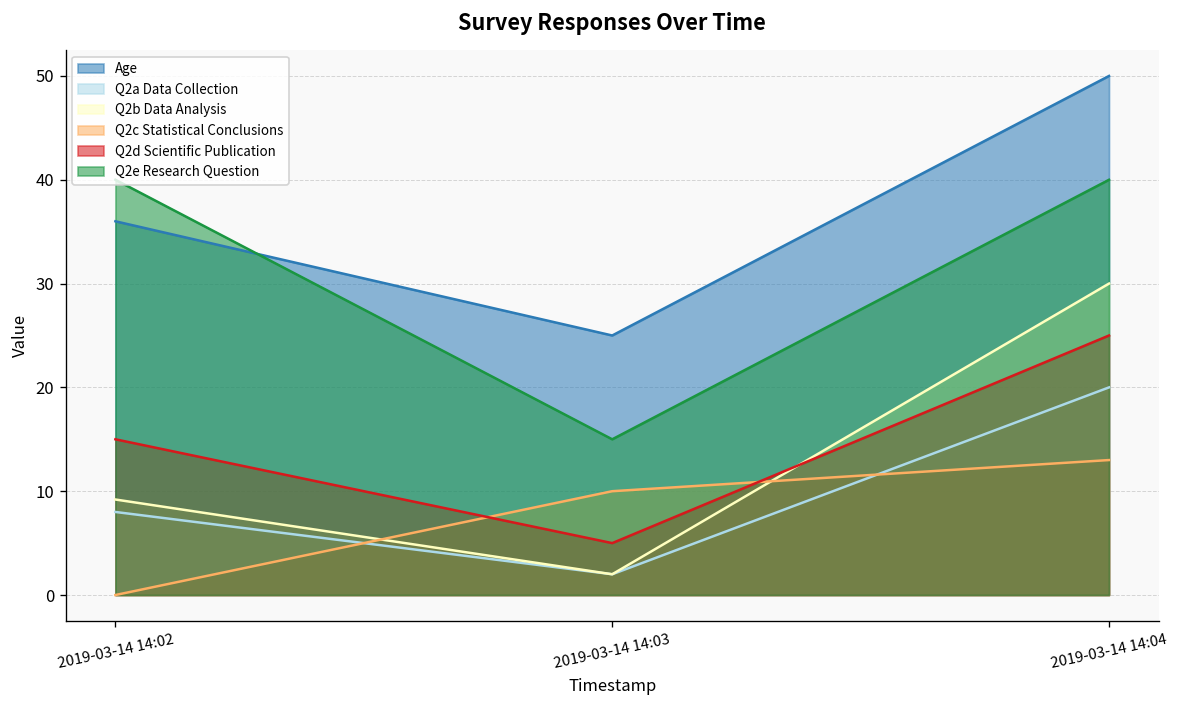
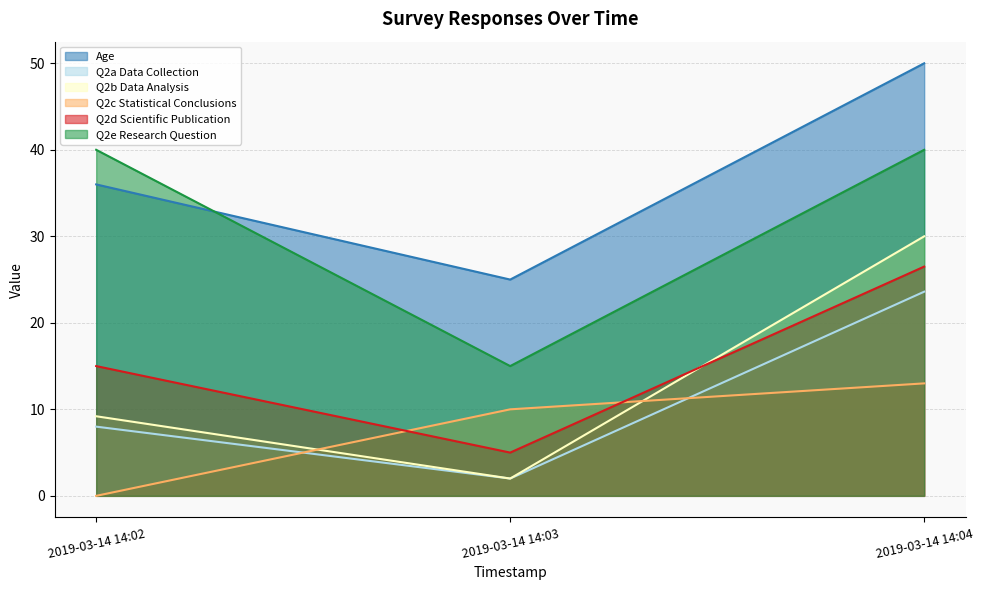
  {
    "Age": {
      "2019-03-14 14:02": 36,
      "2019-03-14 14:03": 25,
      "2019-03-14 14:04": 50
    },
    "Q2a Data Collection": {
      "2019-03-14 14:02": 8,
-     "2019-03-14 14:04": 20
+     "2019-03-14 14:04": 24
    },
    "Q2b Data Analysis": {
      "2019-03-14 14:02": 9,
      "2019-03-14 14:04": 30
    },
    "Q2c Statistical Conclusions": {
      "2019-03-14 14:02": 0,
      "2019-03-14 14:03": 10,
      "2019-03-14 14:04": 13
    },
    "Q2d Scientific Publication": {
      "2019-03-14 14:02": 15,
      "2019-03-14 14:03": 5,
-     "2019-03-14 14:04": 25
+     "2019-03-14 14:04": 27
    },
    "Q2e Research Question": {
      "2019-03-14 14:02": 40,
      "2019-03-14 14:03": 15,
      "2019-03-14 14:04": 40
    }
  }
